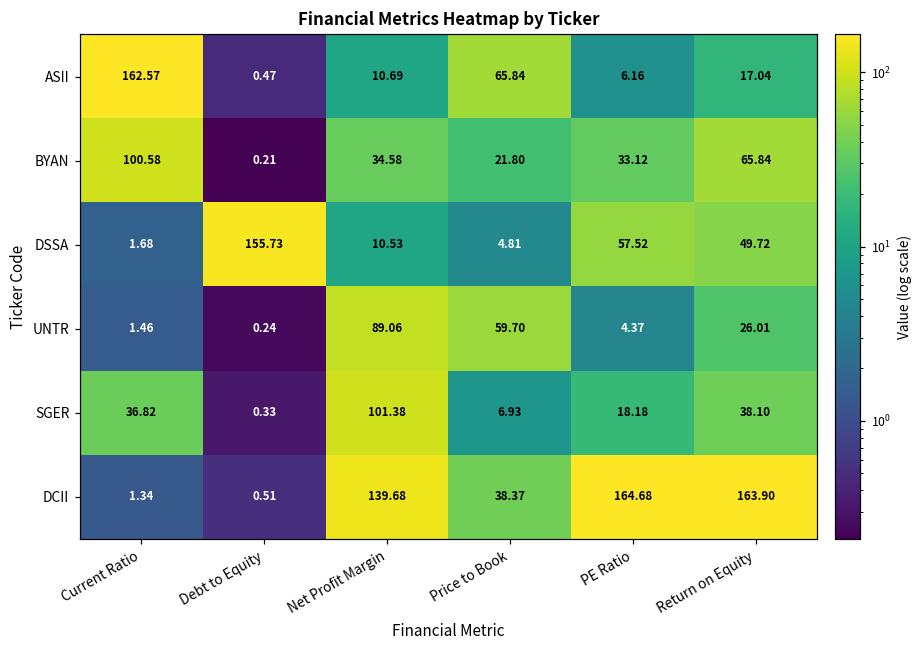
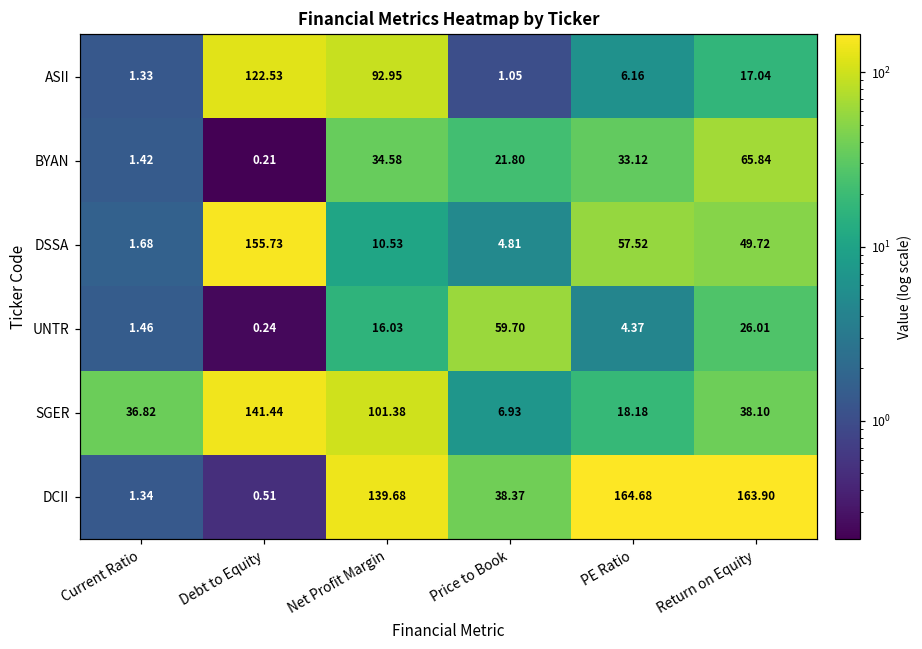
  {
    "ASII": {
-     "Current Ratio": 162.57,
-     "Debt to Equity": 0.47,
-     "Net Profit Margin": 10.69,
-     "Price to Book": 65.84,
+     "Current Ratio": 1.33,
+     "Debt to Equity": 122.53,
+     "Net Profit Margin": 92.95,
+     "Price to Book": 1.05,
      "PE Ratio": 6.16,
      "Return on Equity": 17.04
    },
    "BYAN": {
-     "Current Ratio": 100.58,
+     "Current Ratio": 1.42,
      "Debt to Equity": 0.21,
      "Net Profit Margin": 34.58,
      "Price to Book": 21.80,
      "PE Ratio": 33.12,
      "Return on Equity": 65.84
    },
    "DSSA": {
      "Current Ratio": 1.68,
      "Debt to Equity": 155.73,
      "Net Profit Margin": 10.53,
      "Price to Book": 4.81,
      "PE Ratio": 57.52,
      "Return on Equity": 49.72
    },
    "UNTR": {
      "Current Ratio": 1.46,
      "Debt to Equity": 0.24,
-     "Net Profit Margin": 89.06,
+     "Net Profit Margin": 16.03,
      "Price to Book": 59.70,
      "PE Ratio": 4.37,
      "Return on Equity": 26.01
    },
    "SGER": {
      "Current Ratio": 36.82,
-     "Debt to Equity": 0.33,
+     "Debt to Equity": 141.44,
      "Net Profit Margin": 101.38,
      "Price to Book": 6.93,
      "PE Ratio": 18.18,
      "Return on Equity": 38.10
    },
    "DCII": {
      "Current Ratio": 1.34,
      "Debt to Equity": 0.51,
      "Net Profit Margin": 139.68,
      "Price to Book": 38.37,
      "PE Ratio": 164.68,
      "Return on Equity": 163.90
    }
  }
